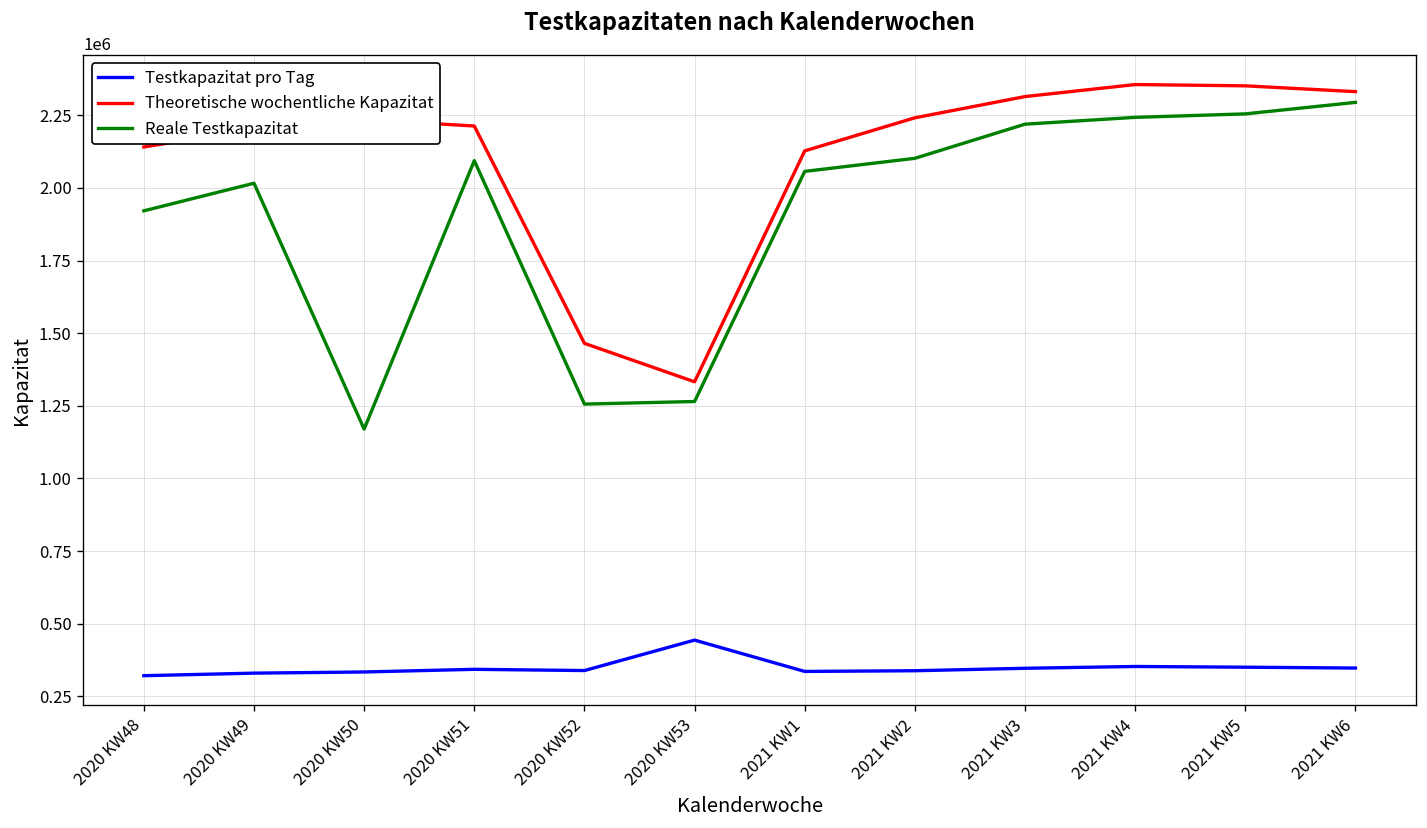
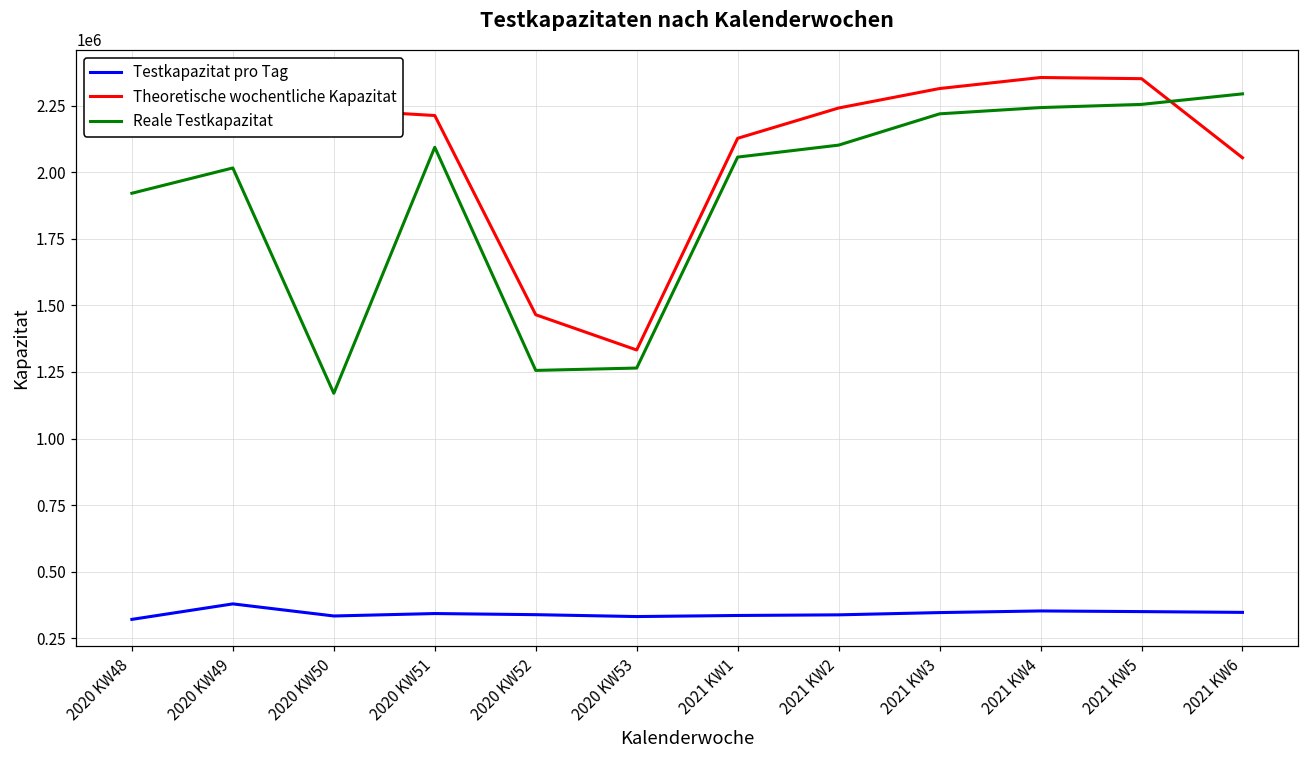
  {
    "Testkapazitat pro Tag": {
      "2020 KW48": 320000,
-     "2020 KW49": 330000,
+     "2020 KW49": 380000,
      "2020 KW50": 330000,
      "2020 KW51": 340000,
      "2020 KW52": 340000,
-     "2020 KW53": 440000,
+     "2020 KW53": 330000,
      "2021 KW1": 340000,
      "2021 KW2": 340000,
      "2021 KW3": 350000,
      "2021 KW4": 350000,
      "2021 KW5": 350000,
      "2021 KW6": 350000
    },
    "Theoretische wochentliche Kapazitat": {
      "2020 KW48": 2140000,
      "2020 KW51": 2210000,
      "2020 KW52": 1470000,
      "2020 KW53": 1330000,
      "2021 KW1": 2130000,
      "2021 KW2": 2240000,
      "2021 KW3": 2310000,
      "2021 KW4": 2360000,
      "2021 KW5": 2350000,
-     "2021 KW6": 2330000
+     "2021 KW6": 2050000
    },
    "Reale Testkapazitat": {
      "2020 KW48": 1920000,
      "2020 KW49": 2020000,
      "2020 KW50": 1170000,
      "2020 KW51": 2090000,
      "2020 KW52": 1260000,
      "2020 KW53": 1260000,
      "2021 KW1": 2060000,
      "2021 KW2": 2100000,
      "2021 KW3": 2220000,
      "2021 KW4": 2240000,
      "2021 KW5": 2260000,
      "2021 KW6": 2290000
    }
  }
